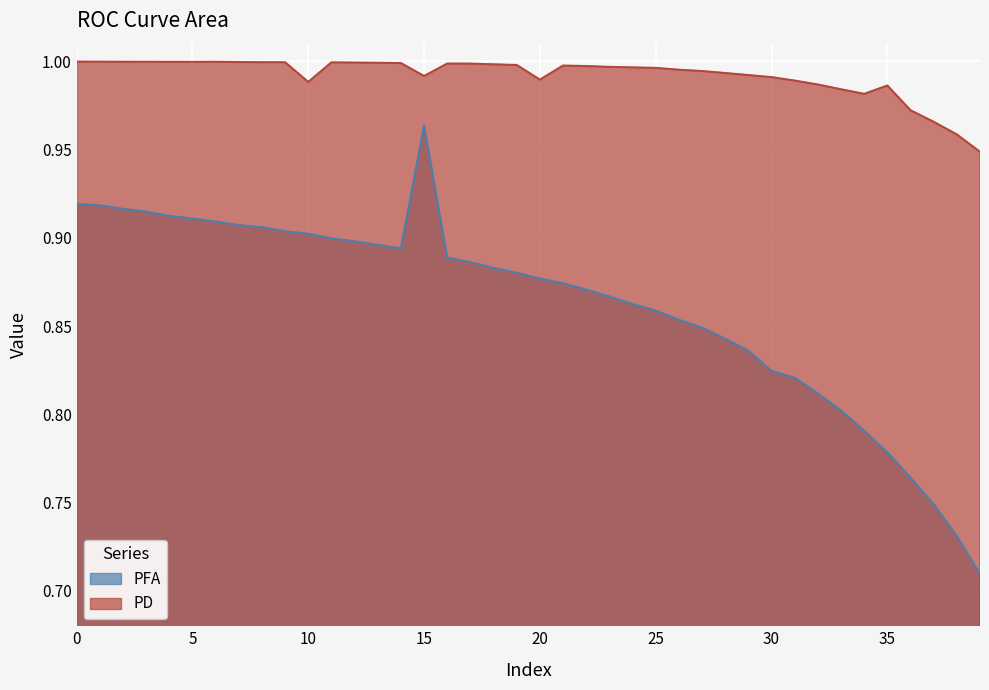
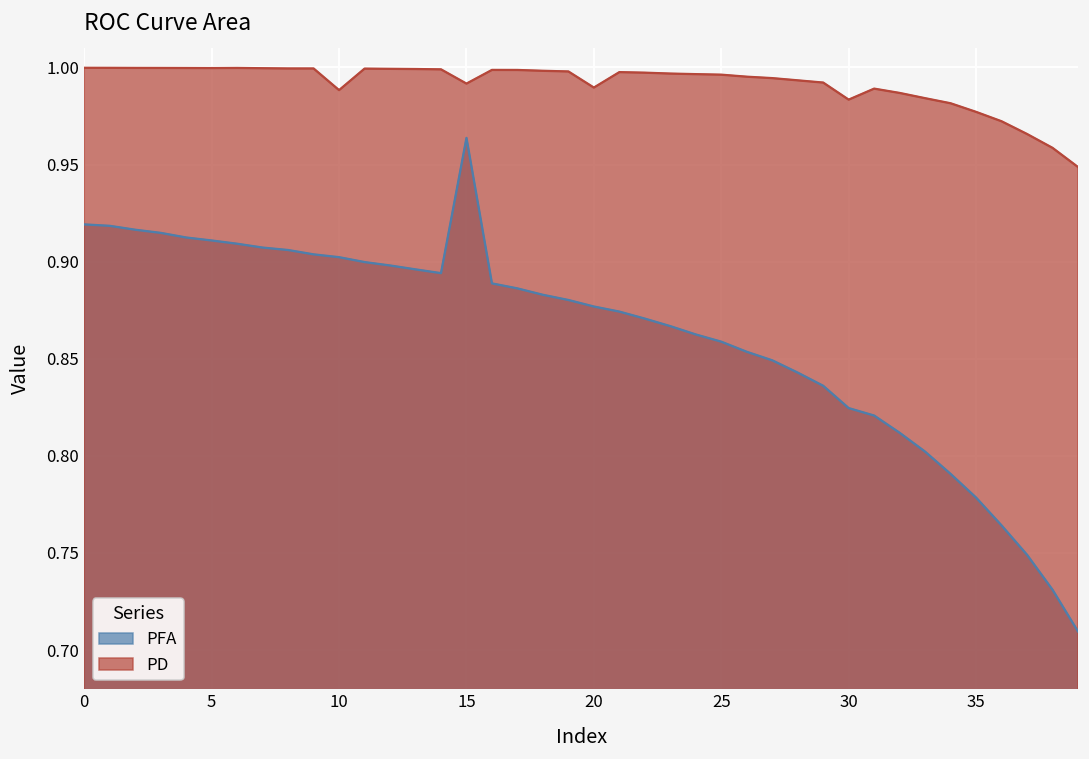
  {
    "PFA": {
      "0": 0.919,
      "5": 0.911,
      "10": 0.902,
      "15": 0.964,
      "20": 0.877,
      "25": 0.859,
      "30": 0.825,
      "35": 0.779
    },
    "PD": {
      "0": 1.000,
      "5": 1.000,
      "10": 0.988,
      "15": 0.992,
      "20": 0.990,
      "25": 0.996,
-     "30": 0.991,
-     "35": 0.986
+     "30": 0.983,
+     "35": 0.977
    }
  }
